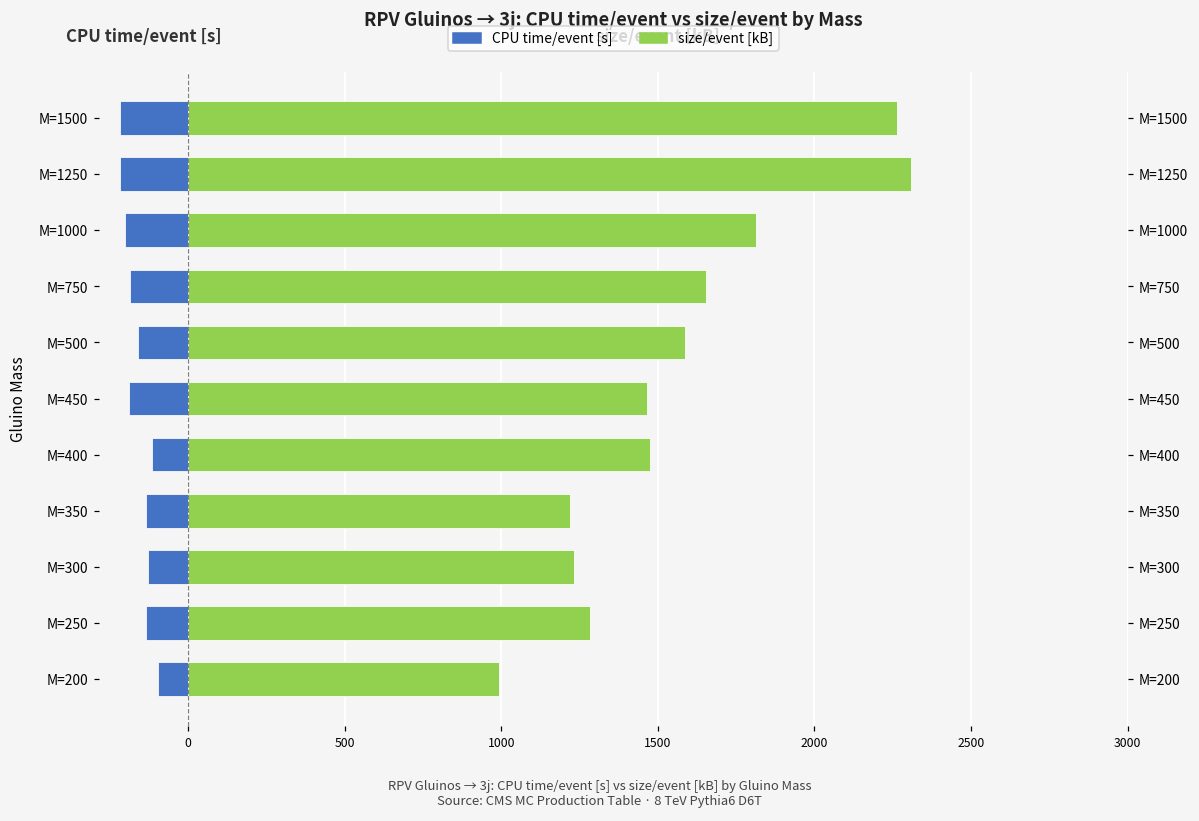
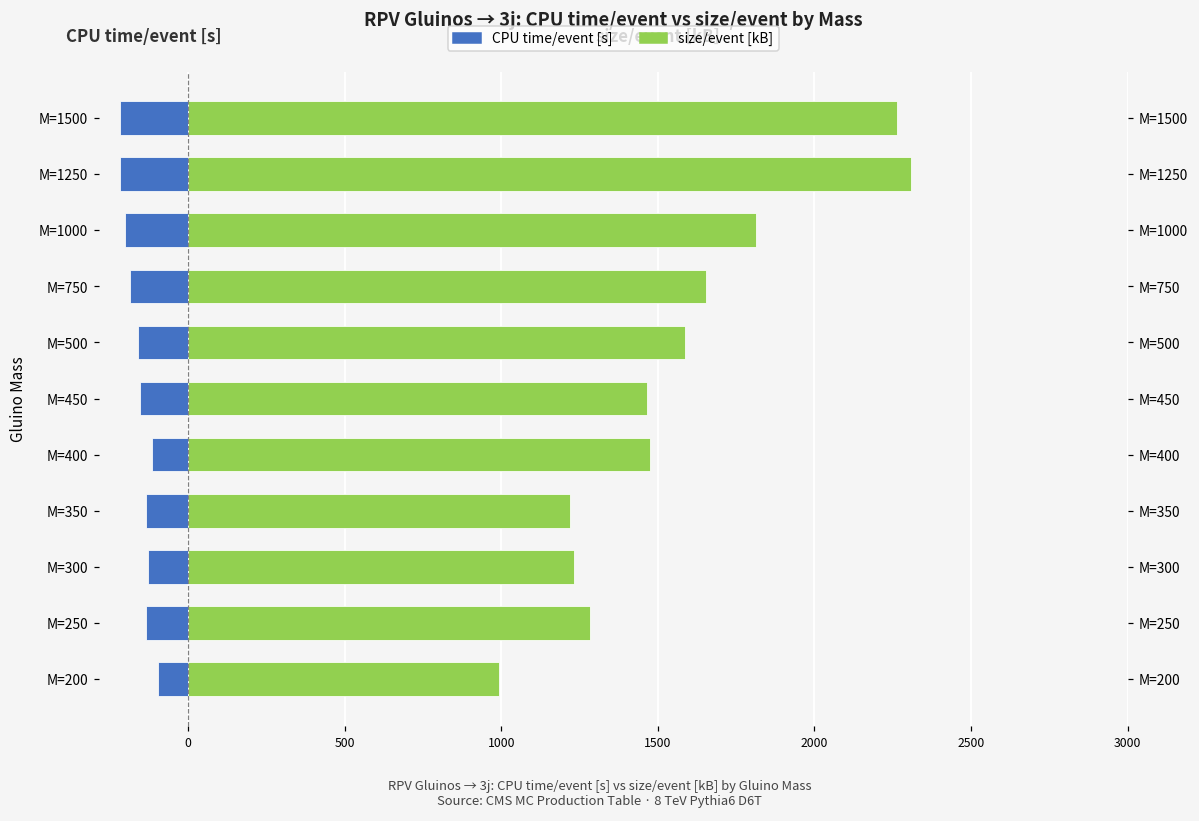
  {
    "CPU time/event [s]": {
      "M=1500": -220,
      "M=1250": -220,
      "M=1000": -200,
      "M=750": -190,
      "M=500": -160,
-     "M=450": -190,
+     "M=450": -160,
      "M=400": -110,
      "M=350": -130,
      "M=300": -130,
      "M=250": -130,
      "M=200": -100
    },
    "size/event [kB]": {
      "M=1500": 2270,
      "M=1250": 2310,
      "M=1000": 1810,
      "M=750": 1650,
      "M=500": 1590,
      "M=450": 1460,
      "M=400": 1470,
      "M=350": 1220,
      "M=300": 1230,
      "M=250": 1280,
      "M=200": 990
    }
  }
